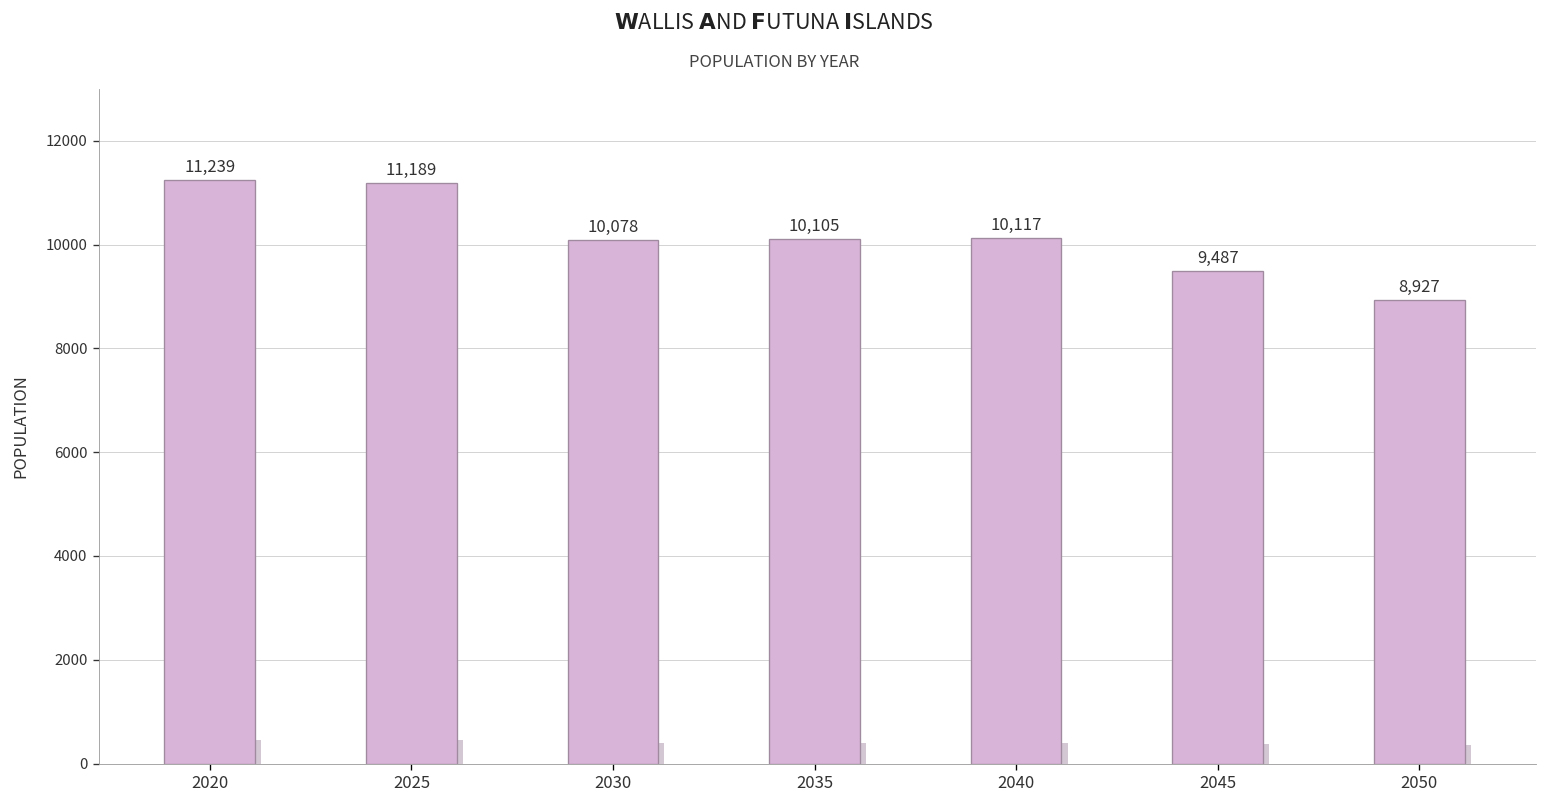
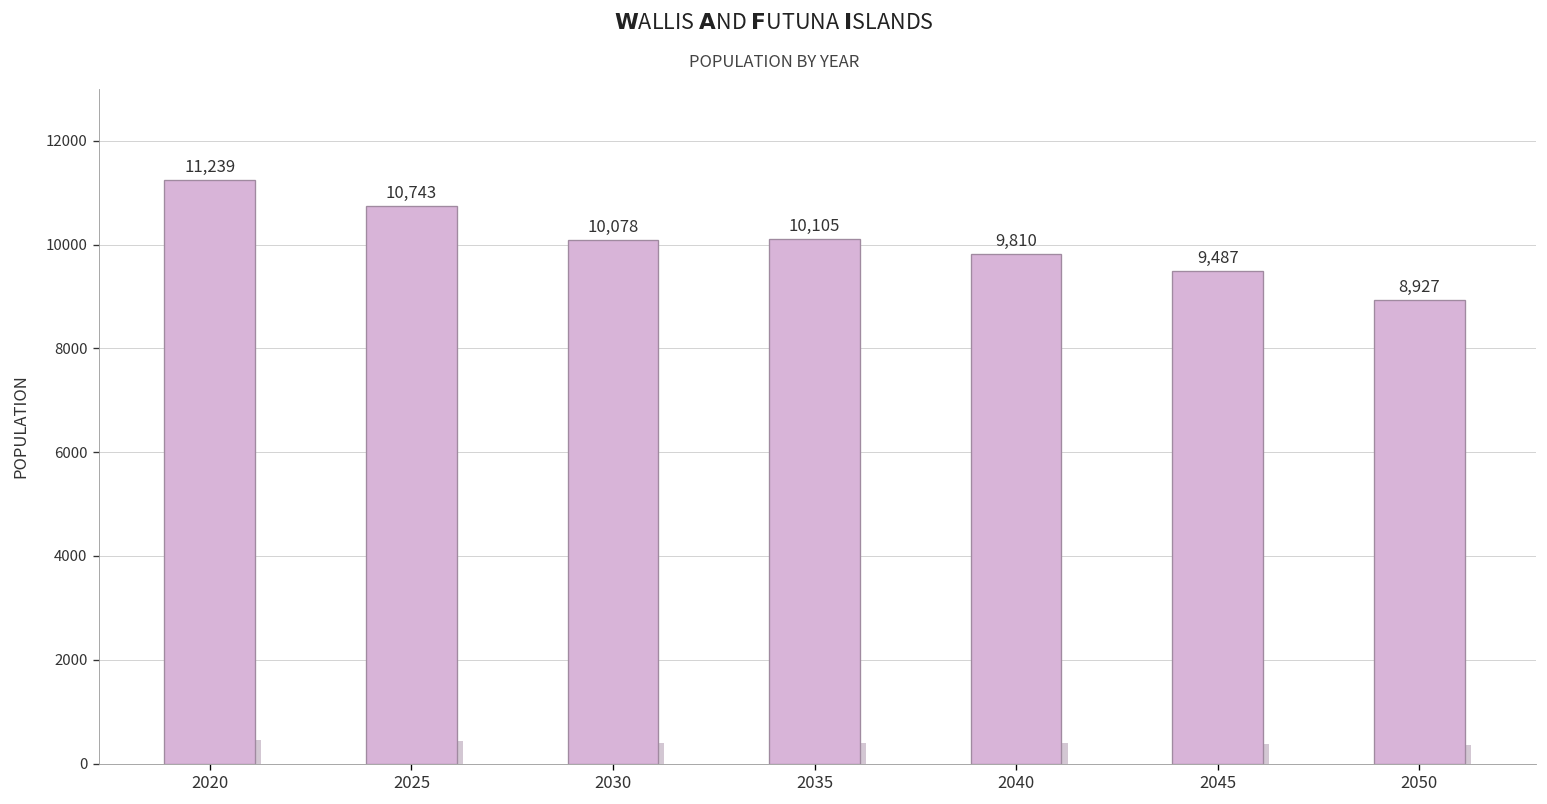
  {
    "2020": "11,239",
-   "2025": "11,189",
+   "2025": "10,743",
    "2030": "10,078",
    "2035": "10,105",
-   "2040": "10,117",
+   "2040": "9,810",
    "2045": "9,487",
    "2050": "8,927"
  }
